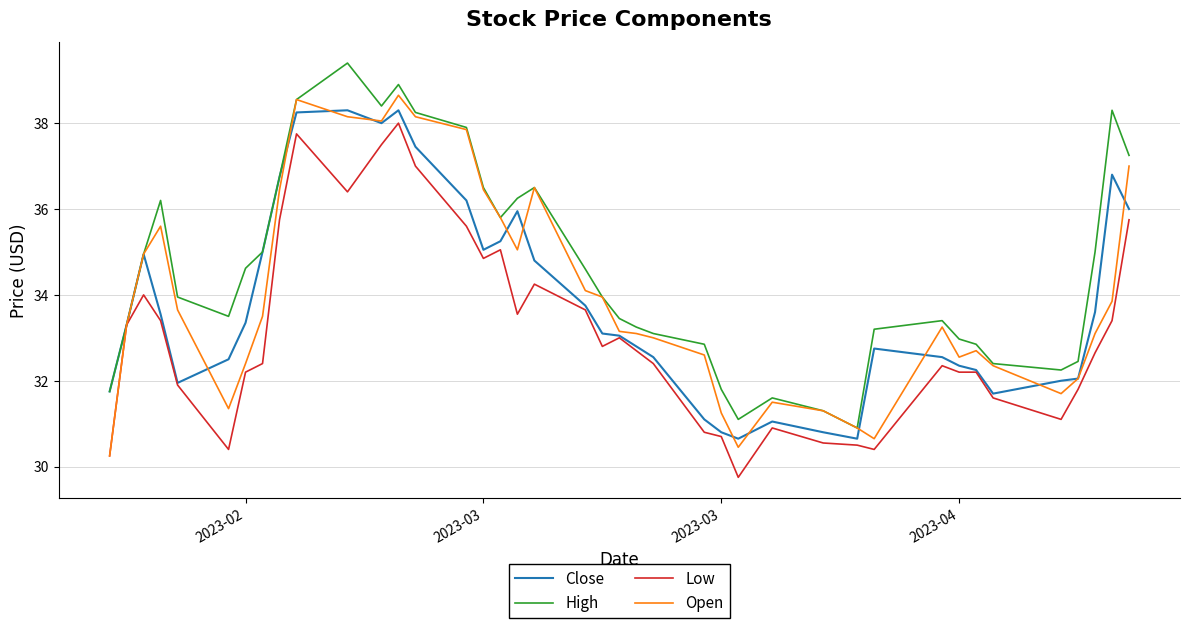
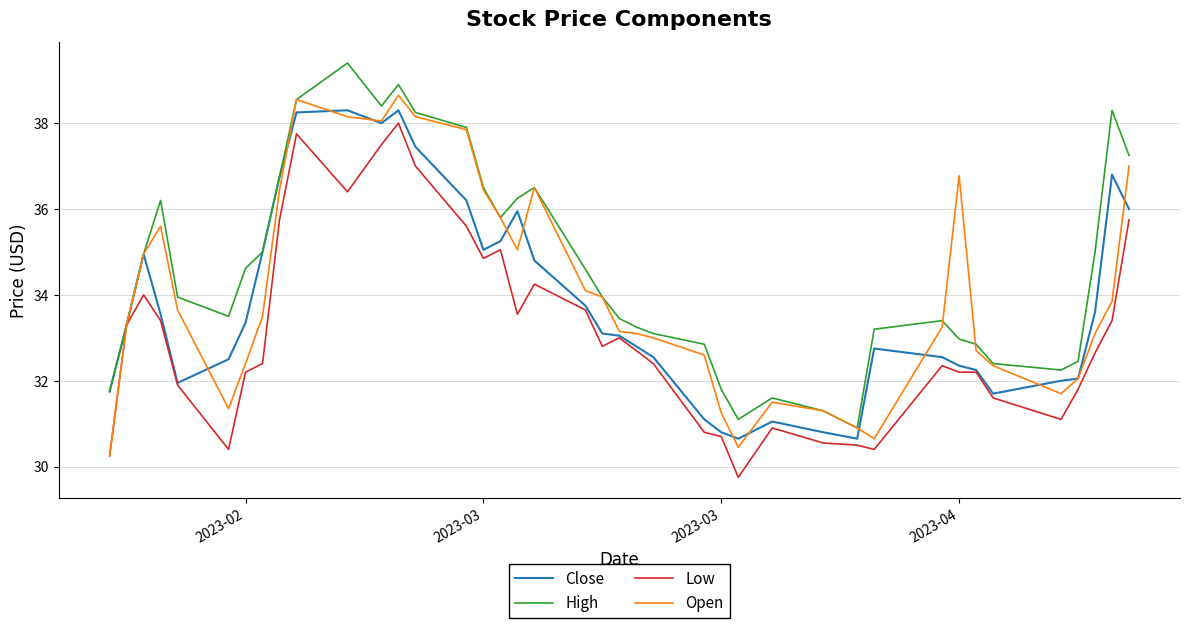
  {
    "Close": {
      "2023-02": 33.3,
      "2023-04": 32.3
    },
    "High": {
      "2023-02": 34.6,
      "2023-04": 33.0
    },
    "Low": {
      "2023-02": 32.2,
      "2023-04": 32.2
    },
    "Open": {
      "2023-02": 32.4,
-     "2023-04": 32.5
+     "2023-04": 36.8
    }
  }
